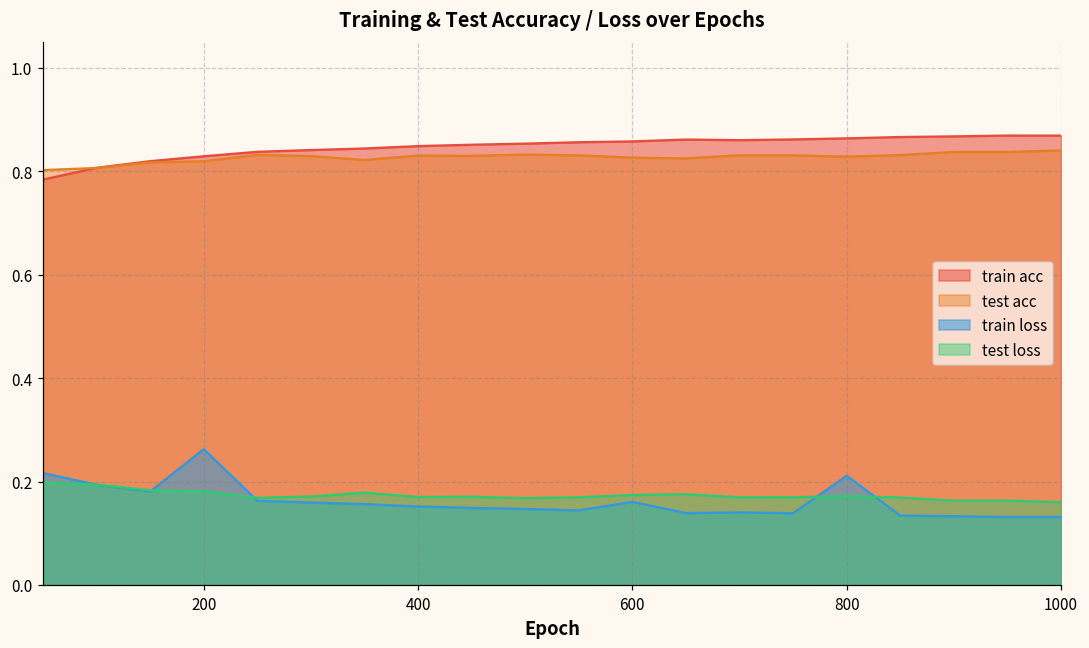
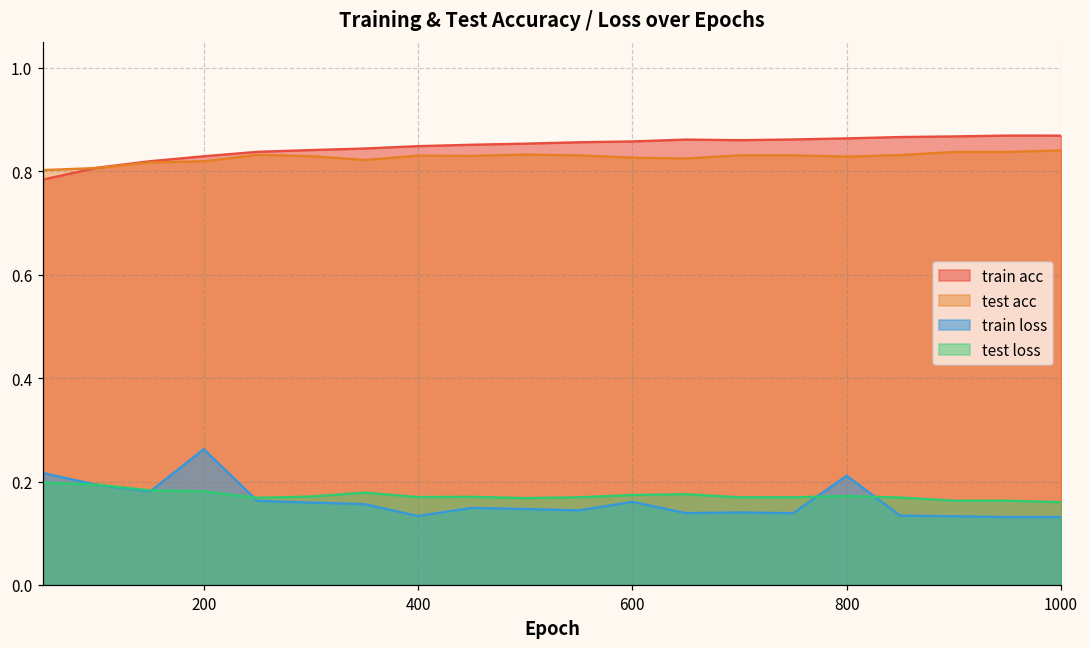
  {
    "train loss": {
      "200": 0.26,
-     "400": 0.15,
+     "400": 0.13,
      "600": 0.16,
      "800": 0.21,
      "1000": 0.13
    },
    "test loss": {
      "200": 0.18,
      "400": 0.17,
      "600": 0.17,
      "800": 0.17,
      "1000": 0.16
    }
  }
